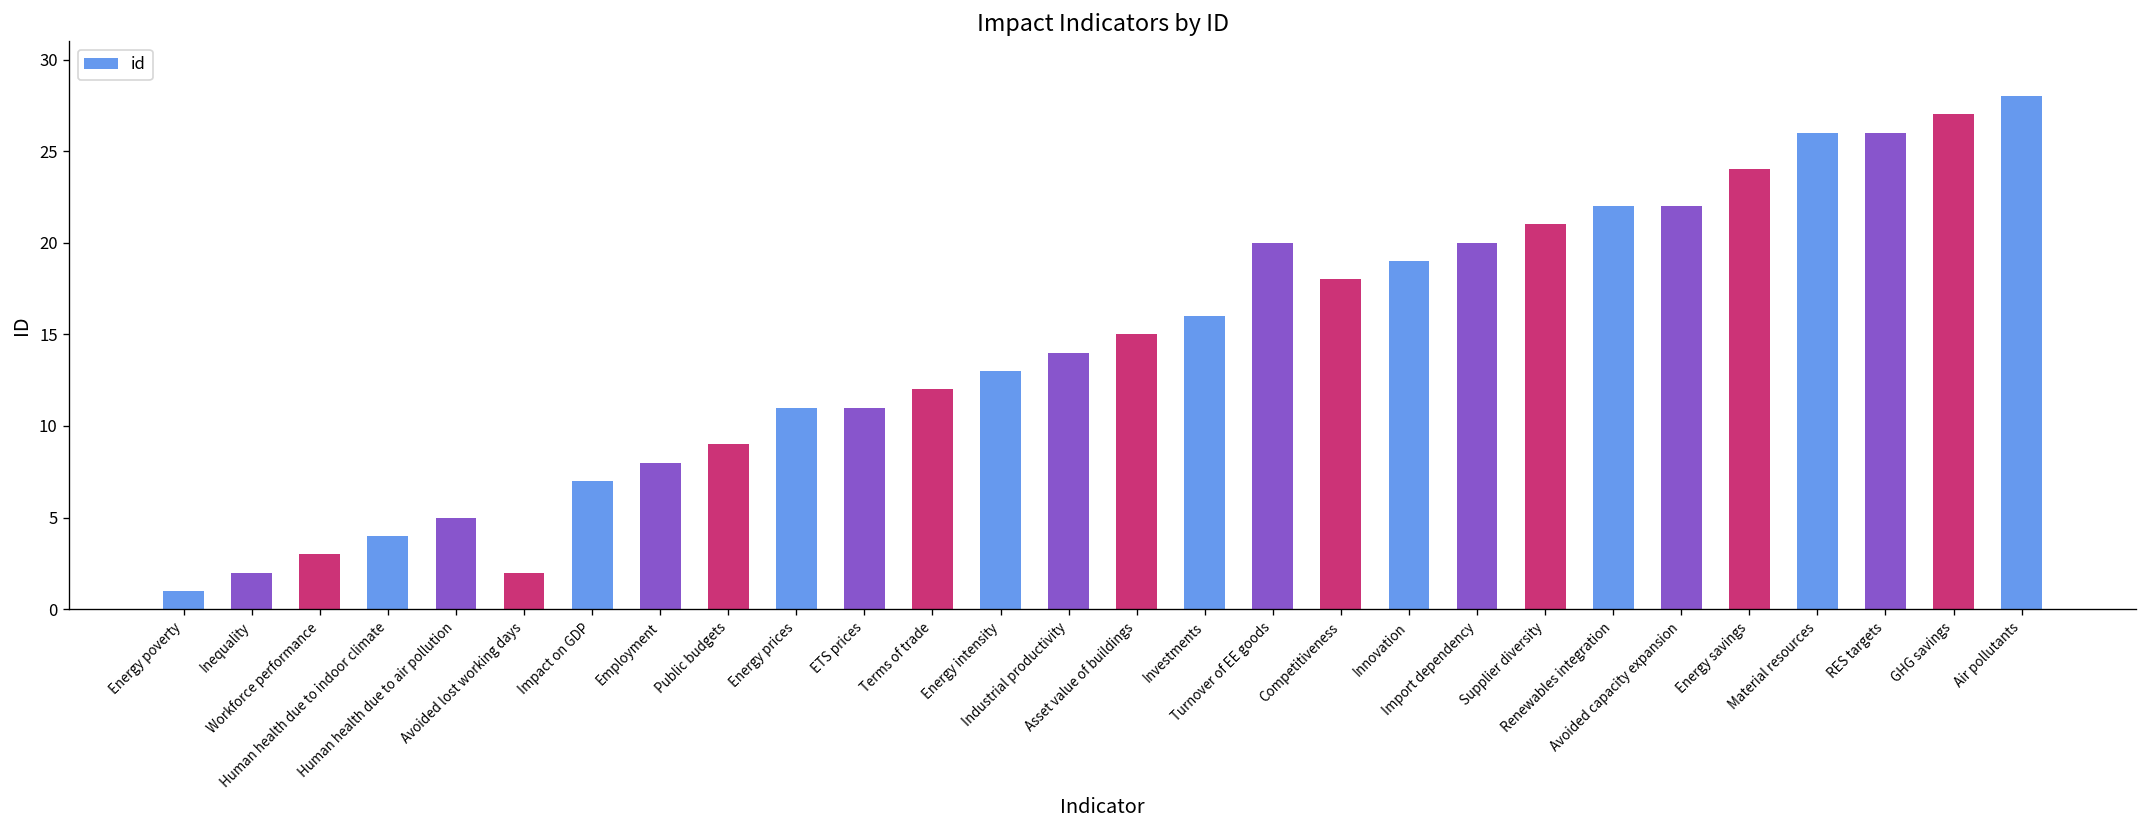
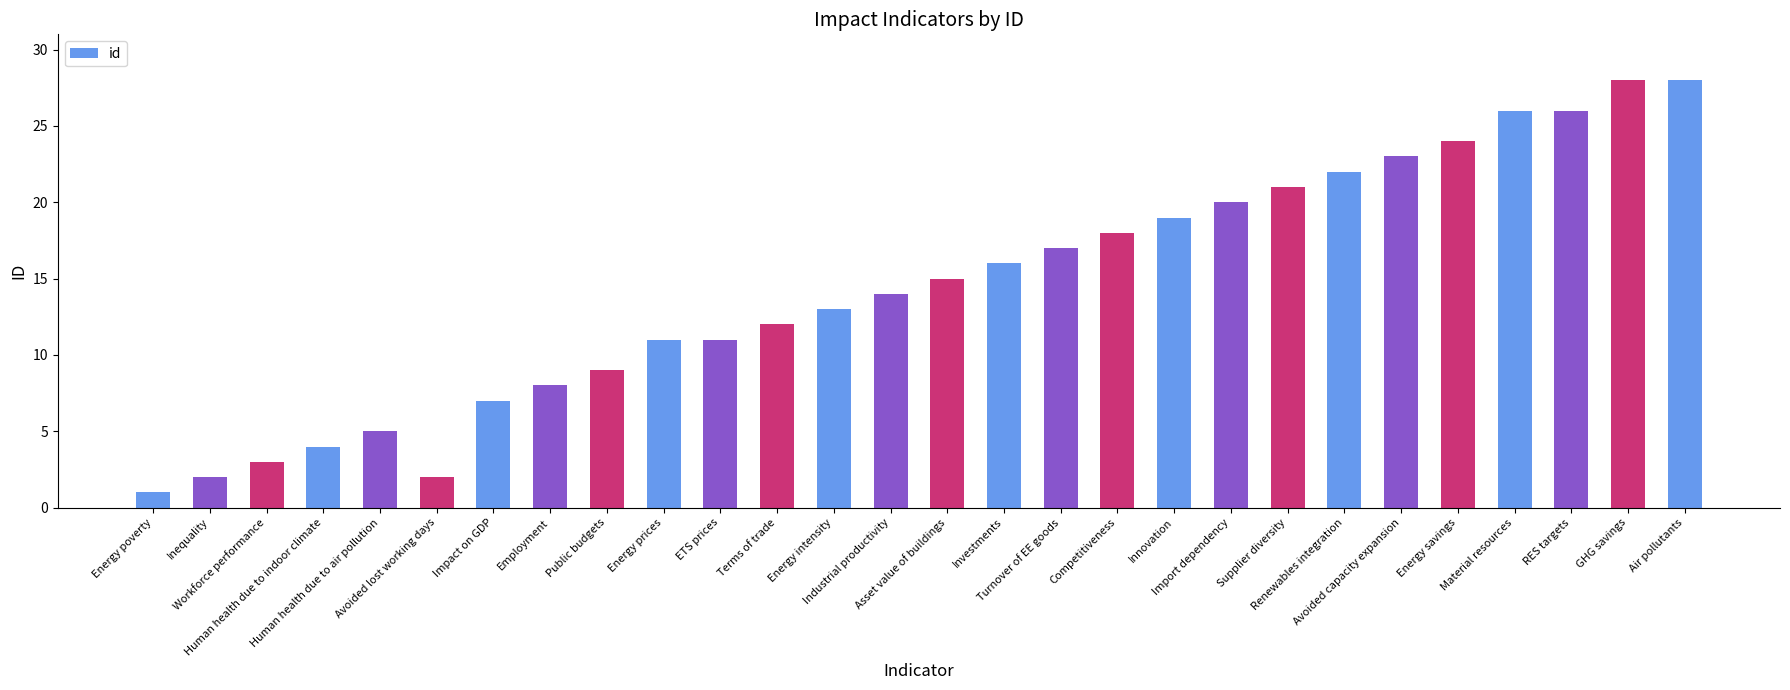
  {
    "Energy poverty": 1,
    "Inequality": 2,
    "Workforce performance": 3,
    "Human health due to indoor climate": 4,
    "Human health due to air pollution": 5,
    "Avoided lost working days": 2,
    "Impact on GDP": 7,
    "Employment": 8,
    "Public budgets": 9,
    "Energy prices": 11,
    "ETS prices": 11,
    "Terms of trade": 12,
    "Energy intensity": 13,
    "Industrial productivity": 14,
    "Asset value of buildings": 15,
    "Investments": 16,
-   "Turnover of EE goods": 20,
+   "Turnover of EE goods": 17,
    "Competitiveness": 18,
    "Innovation": 19,
    "Import dependency": 20,
    "Supplier diversity": 21,
    "Renewables integration": 22,
-   "Avoided capacity expansion": 22,
+   "Avoided capacity expansion": 23,
    "Energy savings": 24,
    "Material resources": 26,
    "RES targets": 26,
-   "GHG savings": 27,
+   "GHG savings": 28,
    "Air pollutants": 28
  }
